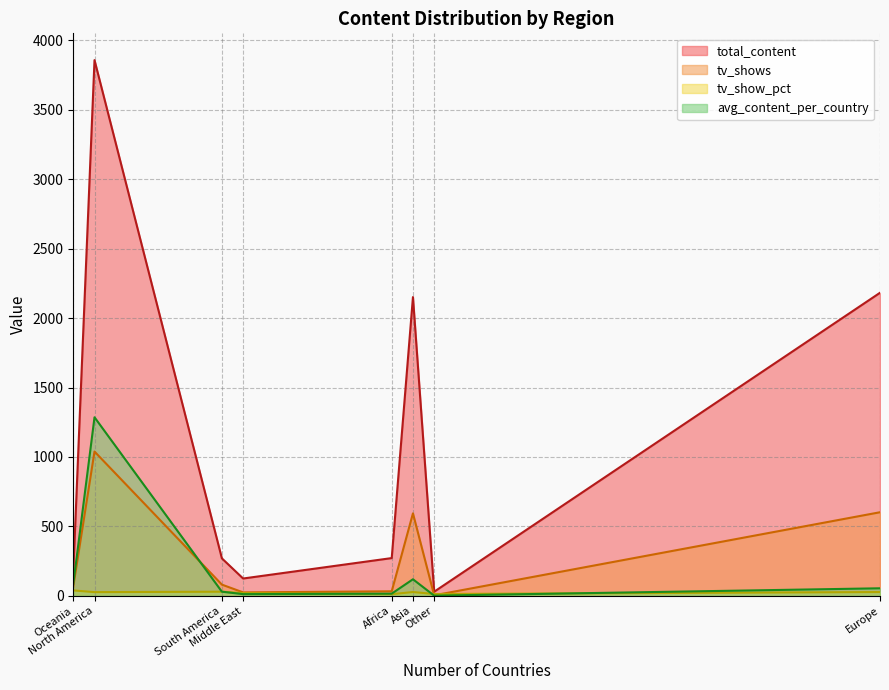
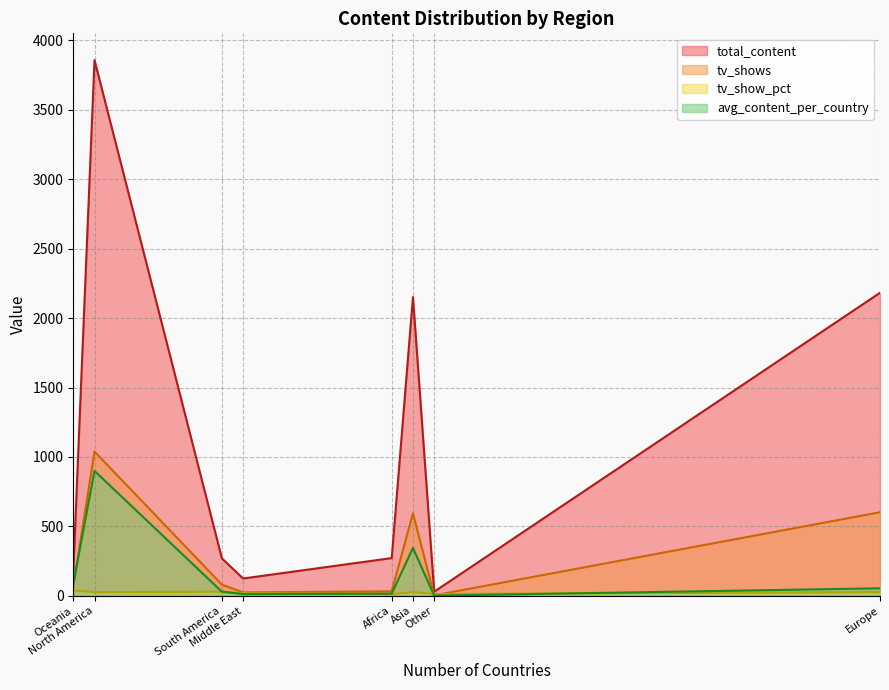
  {
    "avg_content_per_country": {
      "Oceania": 90,
-     "North America": 1290,
-     "Asia": 120,
+     "North America": 900,
+     "Asia": 350,
      "Europe": 50
    }
  }
